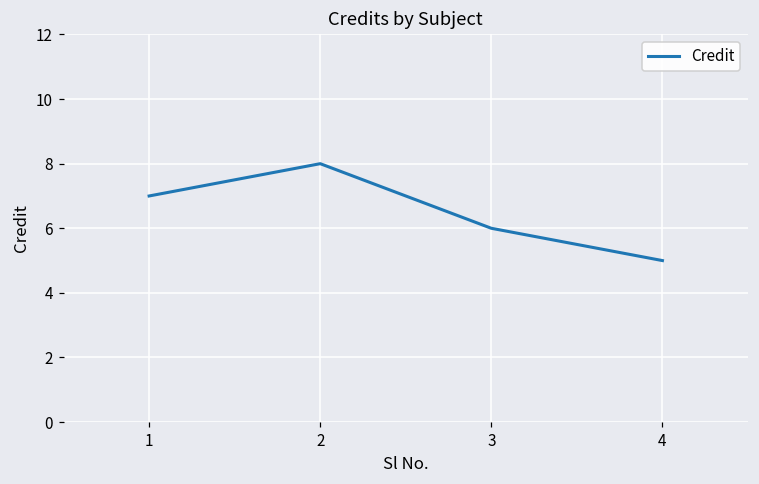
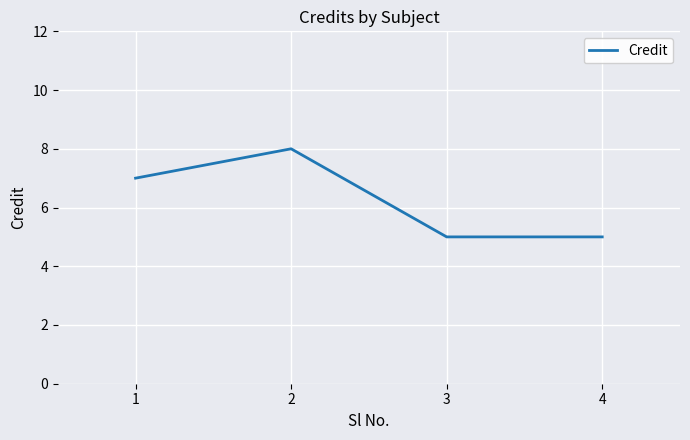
  {
    "1": 7,
    "2": 8,
-   "3": 6,
+   "3": 5,
    "4": 5
  }
